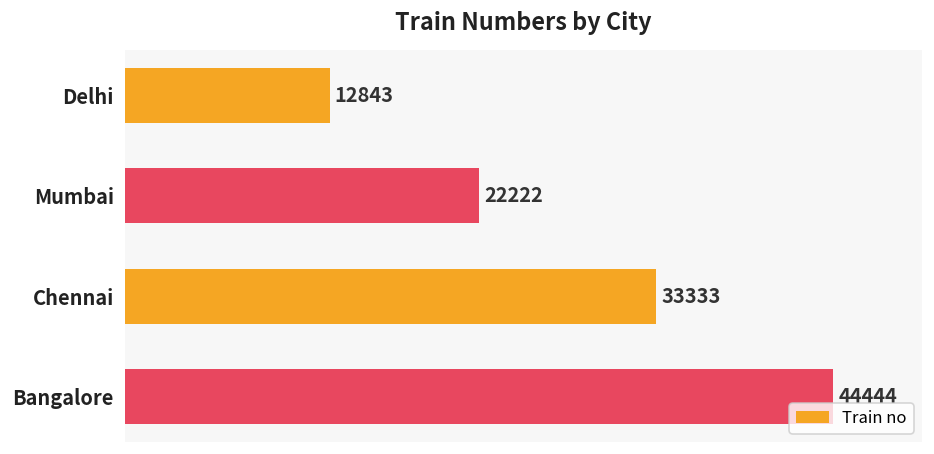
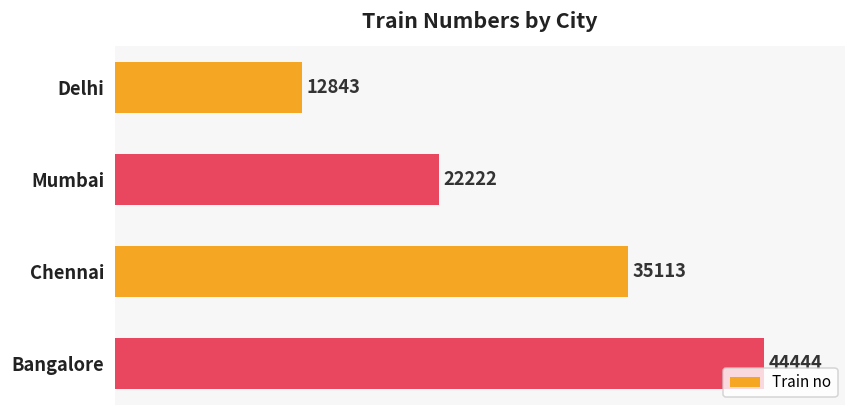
  {
    "Delhi": 12843,
    "Mumbai": 22222,
-   "Chennai": 33333
+   "Chennai": 35113
  }
